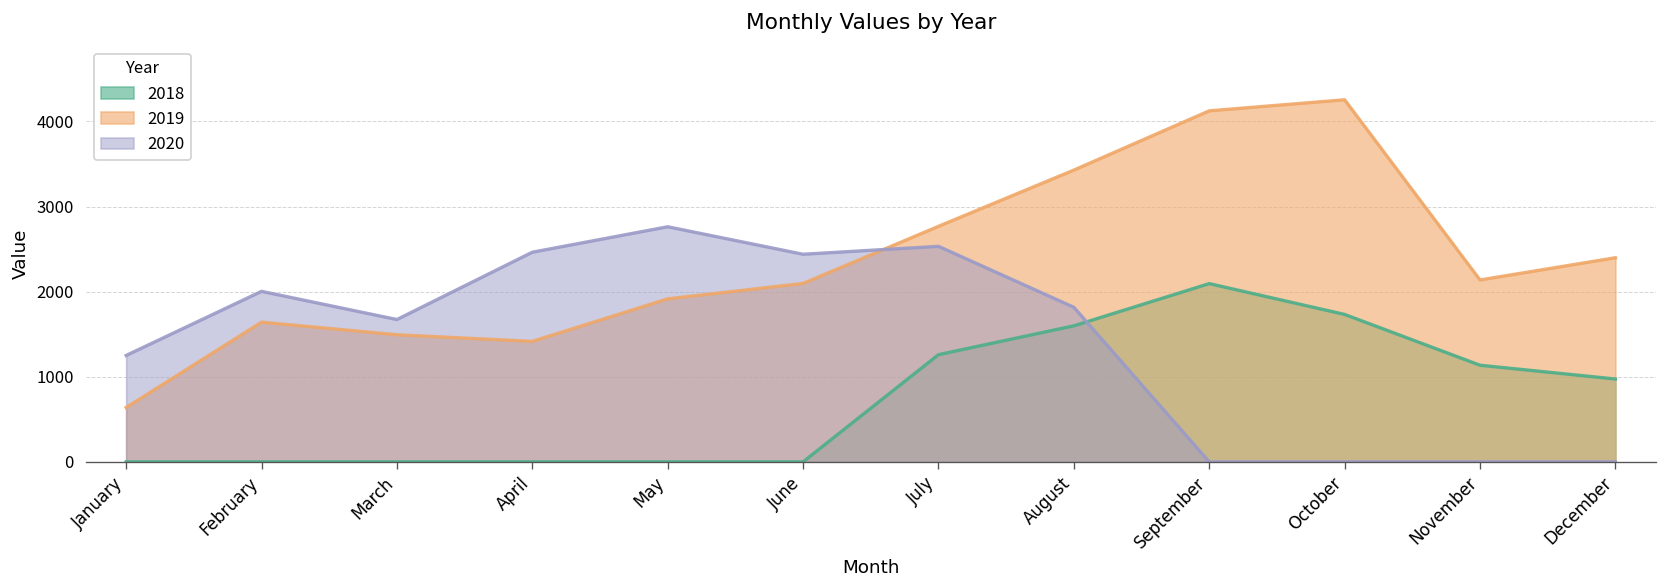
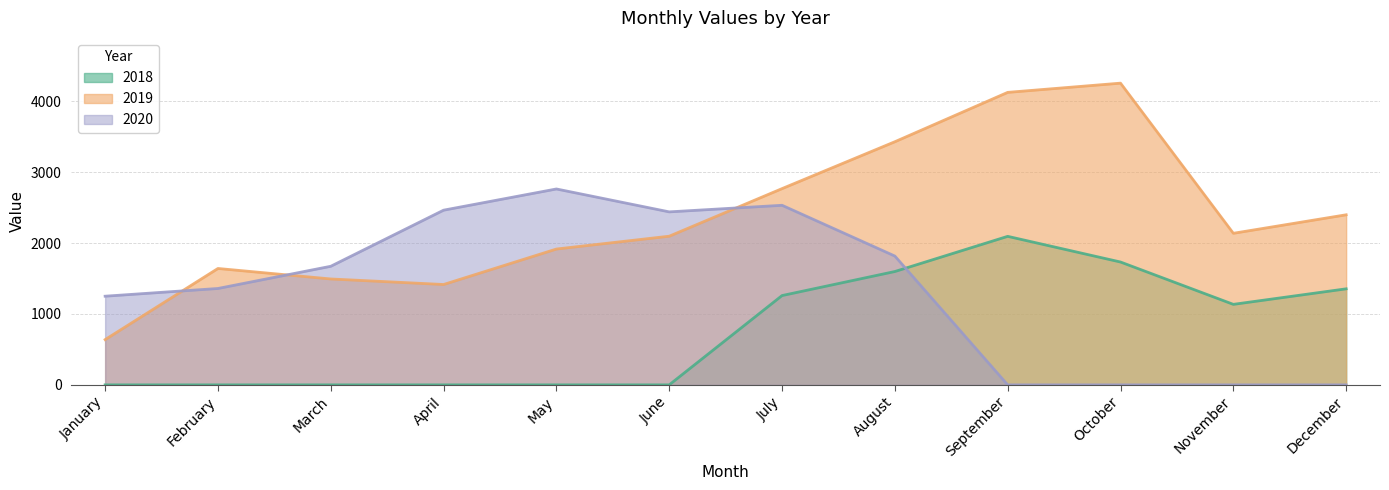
  {
    "2018": {
      "January": 0,
      "February": 0,
      "March": 0,
      "April": 0,
      "May": 0,
      "June": 0,
      "July": 1300,
      "August": 1600,
      "September": 2100,
      "October": 1700,
      "November": 1100,
-     "December": 1000
+     "December": 1400
    },
    "2019": {
      "January": 600,
      "February": 1600,
      "March": 1500,
      "April": 1400,
      "May": 1900,
      "June": 2100,
      "July": 2800,
      "August": 3400,
      "September": 4100,
      "October": 4300,
      "November": 2100,
      "December": 2400
    },
    "2020": {
      "January": 1300,
-     "February": 2000,
+     "February": 1400,
      "March": 1700,
      "April": 2500,
      "May": 2800,
      "June": 2400,
      "July": 2500,
      "August": 1800,
      "September": 0,
      "October": 0,
      "November": 0,
      "December": 0
    }
  }
